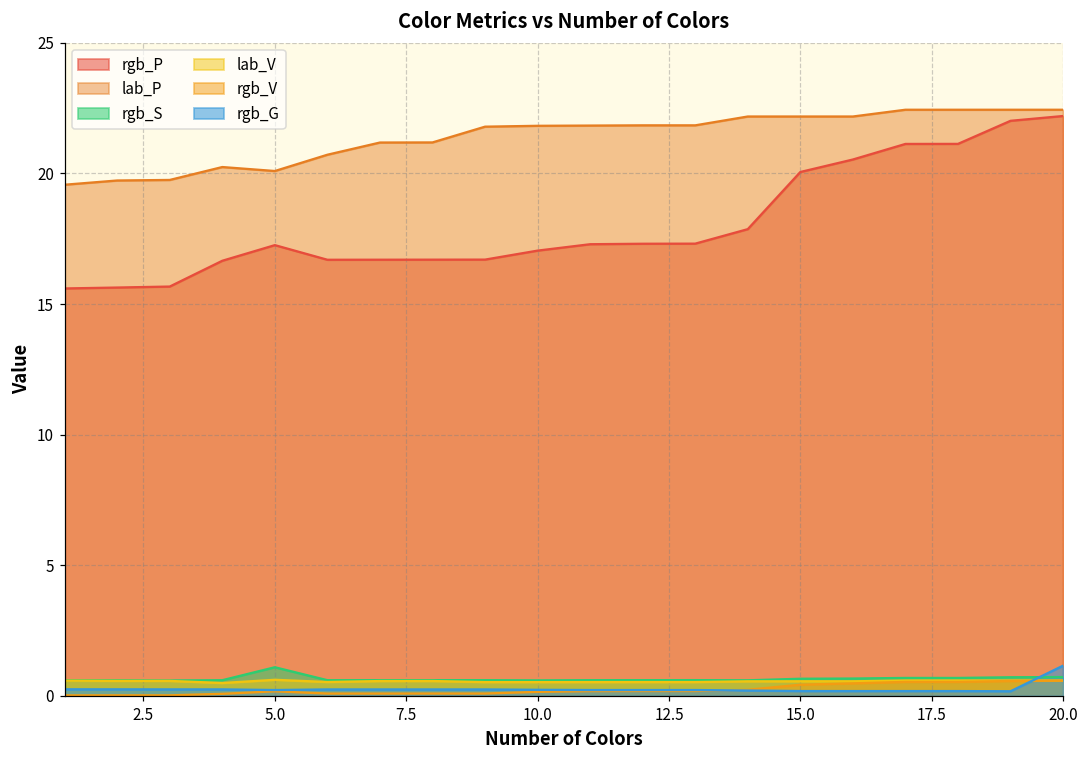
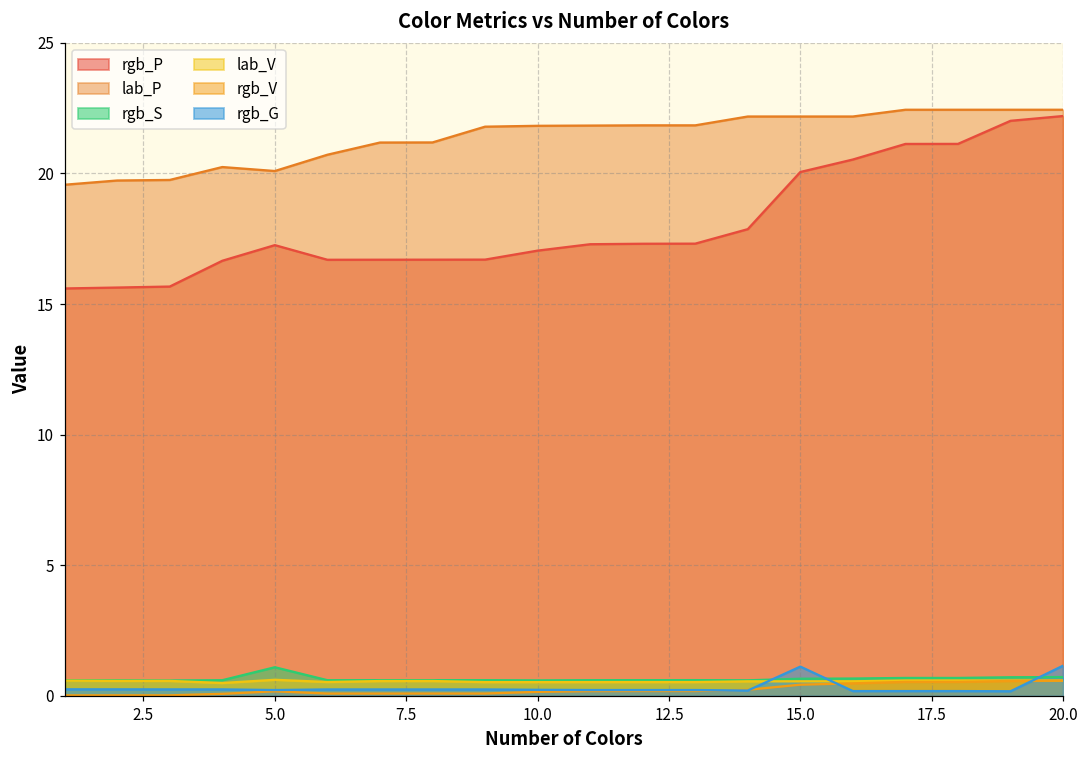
  {
    "rgb_S": {
      "5.0": 1.1,
      "20.0": 0.7
    },
    "rgb_G": {
-     "15.0": 0.2,
+     "15.0": 1.1,
      "20.0": 1.2
    }
  }
